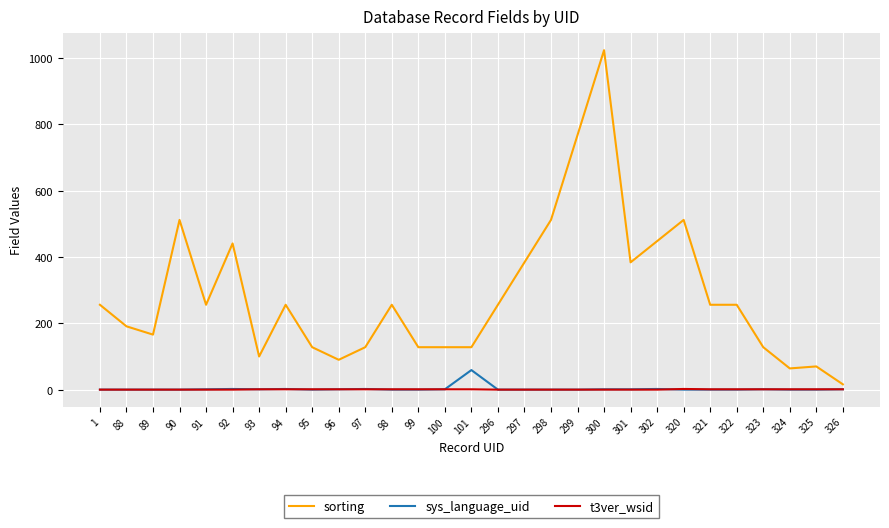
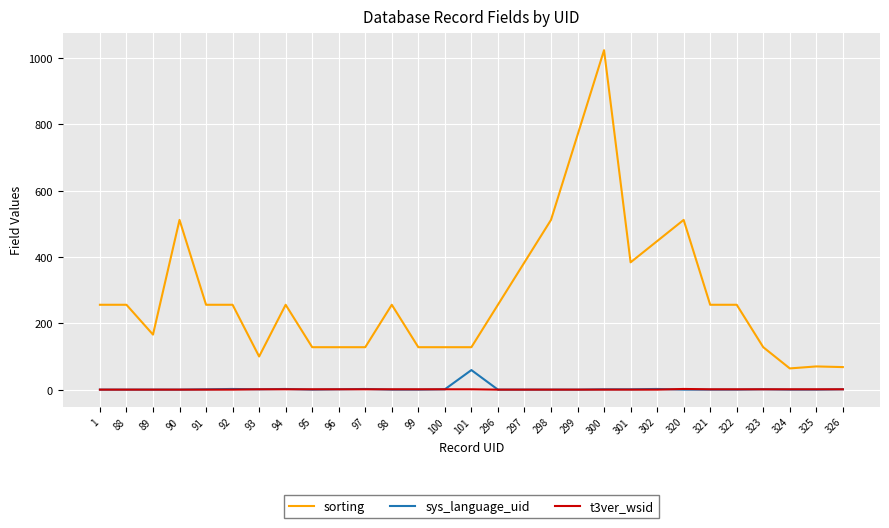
  {
    "sorting": {
      "1": 260,
-     "88": 190,
+     "88": 260,
      "89": 170,
      "90": 510,
      "91": 260,
-     "92": 440,
+     "92": 260,
      "93": 100,
      "94": 260,
      "95": 130,
-     "96": 90,
+     "96": 130,
      "97": 130,
      "98": 260,
      "99": 130,
      "100": 130,
      "101": 130,
      "296": 260,
      "297": 380,
      "298": 510,
      "299": 770,
      "300": 1020,
      "301": 380,
      "302": 450,
      "320": 510,
      "321": 260,
      "322": 260,
      "323": 130,
      "324": 60,
      "325": 70,
-     "326": 20
+     "326": 70
    },
    "sys_language_uid": {
      "101": 60
    },
    "t3ver_wsid": {
      "101": 0
    }
  }
